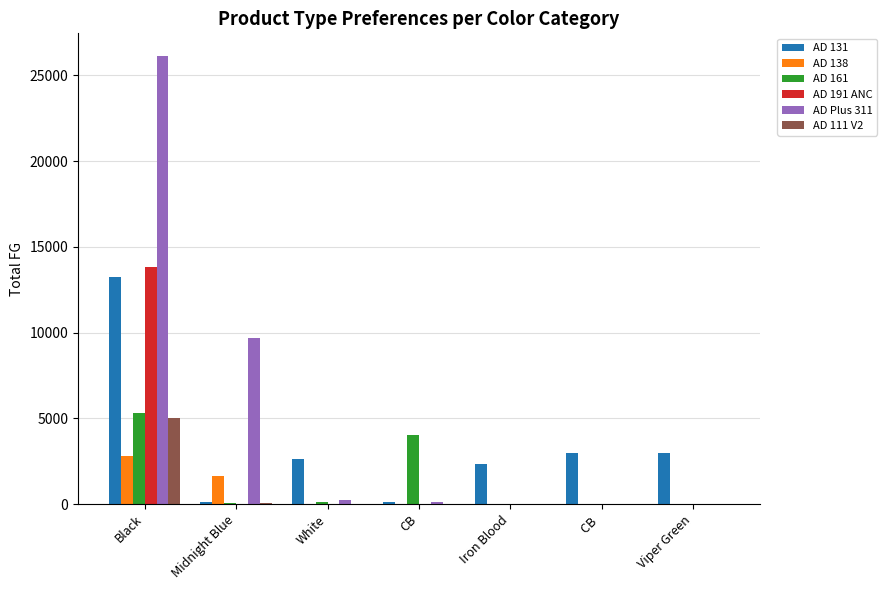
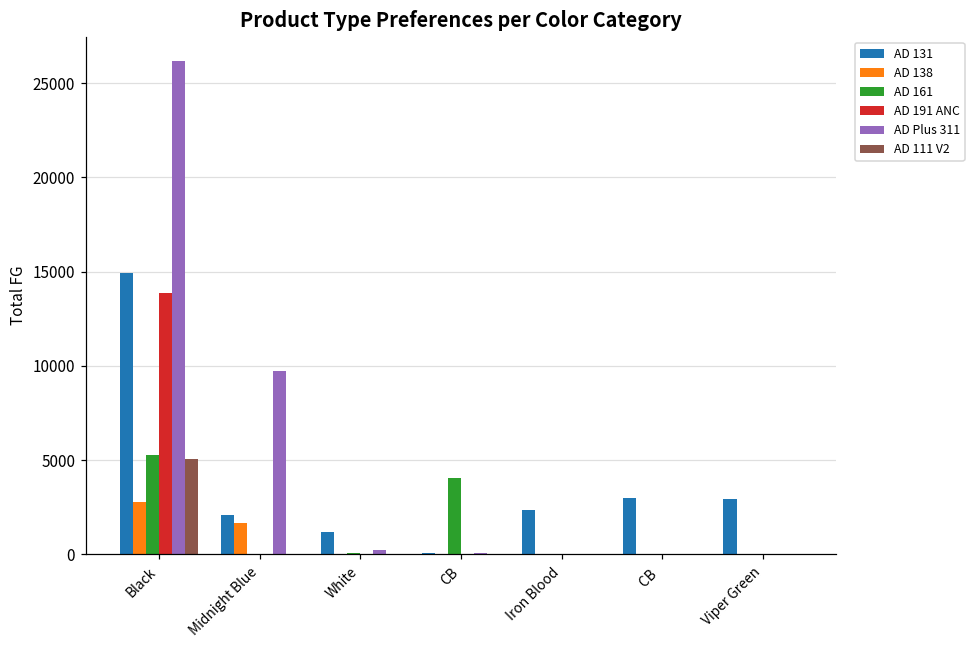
  {
    "AD 131": {
-     "Black": 13200,
-     "Midnight Blue": 100,
-     "White": 2700,
+     "Black": 15000,
+     "Midnight Blue": 2100,
+     "White": 1200,
      "Iron Blood": 2400,
      "Viper Green": 3000
    },
    "AD 138": {
      "Black": 2800,
      "Midnight Blue": 1600,
      "White": 0,
      "Iron Blood": 0,
      "Viper Green": 0
    },
    "AD 161": {
      "Black": 5300,
      "Iron Blood": 0,
      "Viper Green": 0
    },
    "AD 191 ANC": {
      "Black": 13900,
      "Midnight Blue": 0,
      "White": 0,
      "Iron Blood": 0,
      "Viper Green": 0
    },
    "AD Plus 311": {
      "Black": 26200,
      "Midnight Blue": 9700,
      "White": 300,
      "Iron Blood": 0,
      "Viper Green": 0
    },
    "AD 111 V2": {
      "Black": 5000,
      "White": 0,
      "Iron Blood": 0,
      "Viper Green": 0
    }
  }
